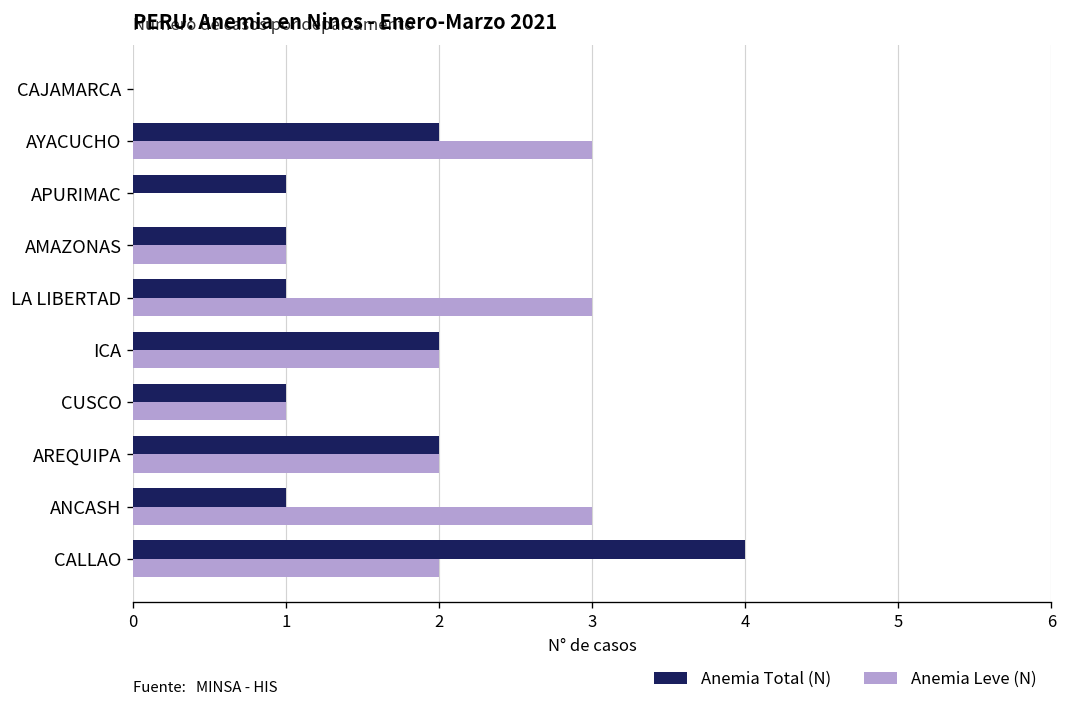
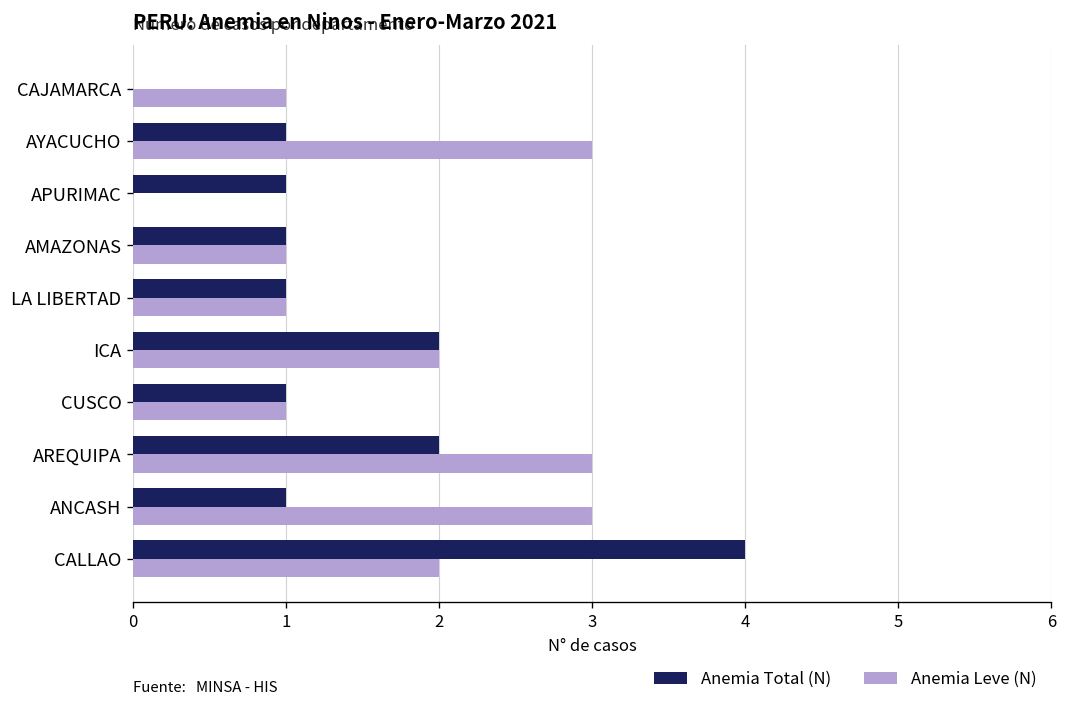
  {
    "Anemia Total (N)": {
      "CAJAMARCA": 0,
-     "AYACUCHO": 2,
+     "AYACUCHO": 1,
      "APURIMAC": 1,
      "AMAZONAS": 1,
      "LA LIBERTAD": 1,
      "ICA": 2,
      "CUSCO": 1,
      "AREQUIPA": 2,
      "ANCASH": 1,
      "CALLAO": 4
    },
    "Anemia Leve (N)": {
-     "CAJAMARCA": 0,
+     "CAJAMARCA": 1,
      "AYACUCHO": 3,
      "APURIMAC": 0,
      "AMAZONAS": 1,
-     "LA LIBERTAD": 3,
+     "LA LIBERTAD": 1,
      "ICA": 2,
      "CUSCO": 1,
-     "AREQUIPA": 2,
+     "AREQUIPA": 3,
      "ANCASH": 3,
      "CALLAO": 2
    }
  }
